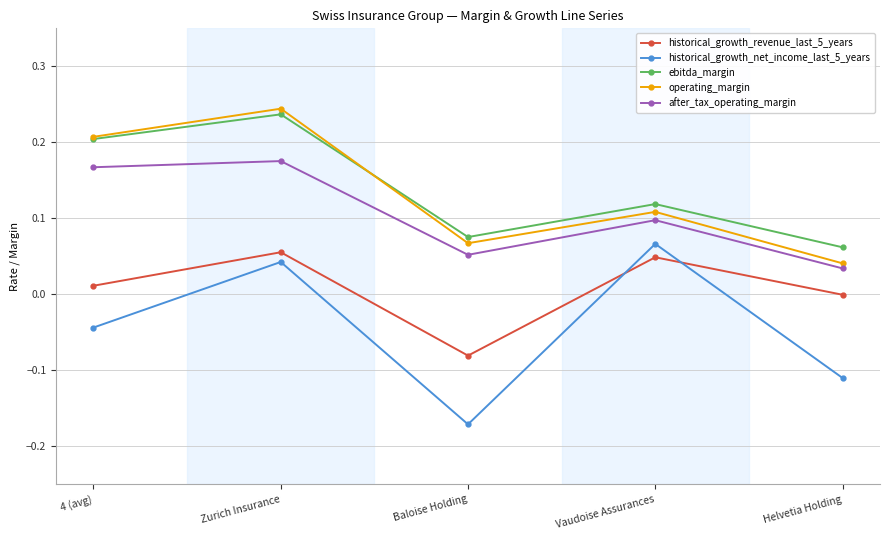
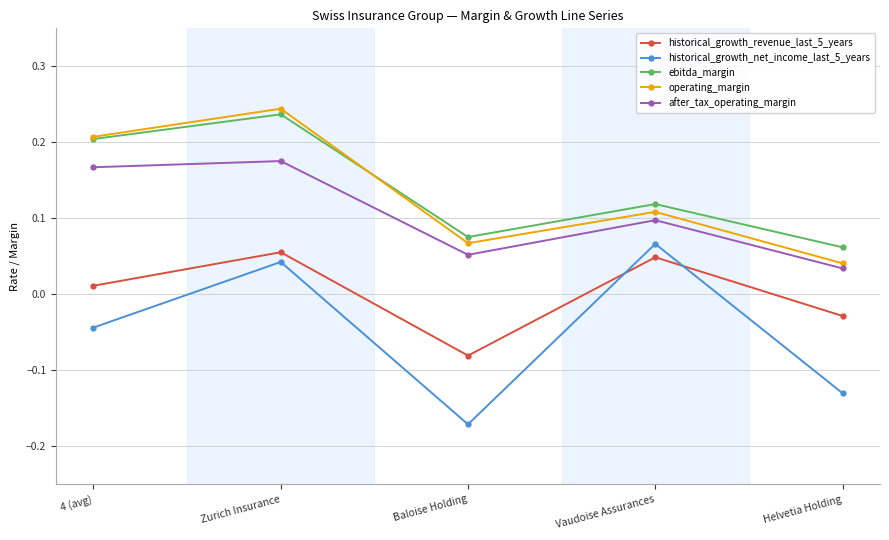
  {
    "historical_growth_revenue_last_5_years": {
      "4 (avg)": 0.01,
      "Zurich Insurance": 0.06,
      "Baloise Holding": -0.08,
      "Vaudoise Assurances": 0.05,
-     "Helvetia Holding": 0.00
+     "Helvetia Holding": -0.03
    },
    "historical_growth_net_income_last_5_years": {
      "4 (avg)": -0.04,
      "Zurich Insurance": 0.04,
      "Baloise Holding": -0.17,
      "Vaudoise Assurances": 0.07,
-     "Helvetia Holding": -0.11
+     "Helvetia Holding": -0.13
    },
    "ebitda_margin": {
      "Zurich Insurance": 0.24,
      "Baloise Holding": 0.08,
      "Vaudoise Assurances": 0.12,
      "Helvetia Holding": 0.06
    },
    "operating_margin": {
      "Zurich Insurance": 0.24,
      "Baloise Holding": 0.07,
      "Vaudoise Assurances": 0.11,
      "Helvetia Holding": 0.04
    },
    "after_tax_operating_margin": {
      "4 (avg)": 0.17,
      "Zurich Insurance": 0.18,
      "Baloise Holding": 0.05,
      "Vaudoise Assurances": 0.10,
      "Helvetia Holding": 0.03
    }
  }
